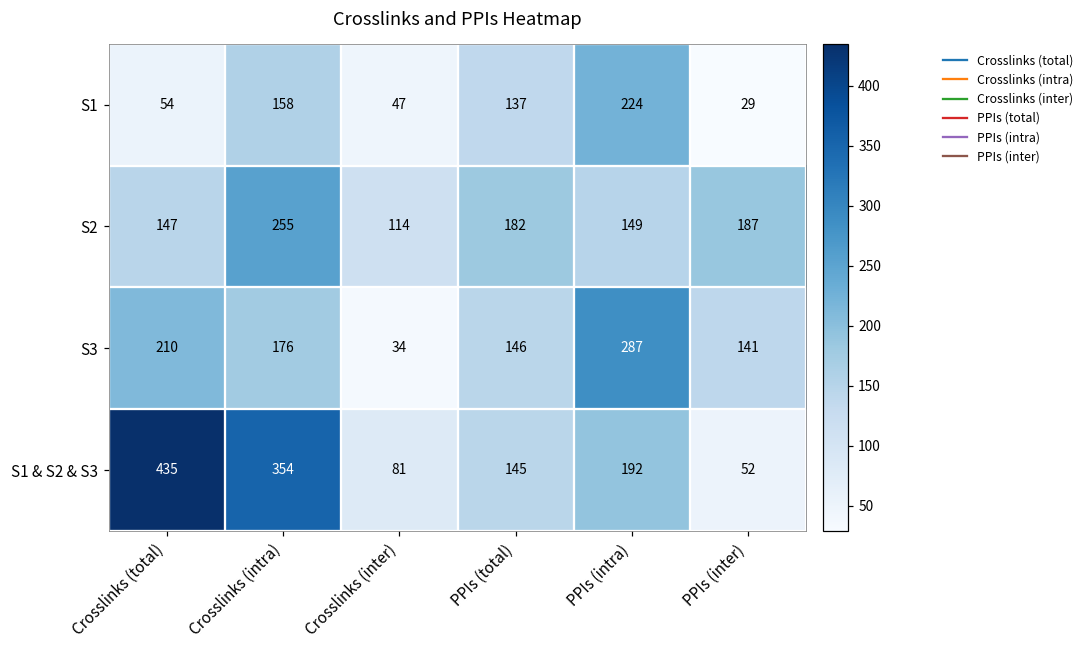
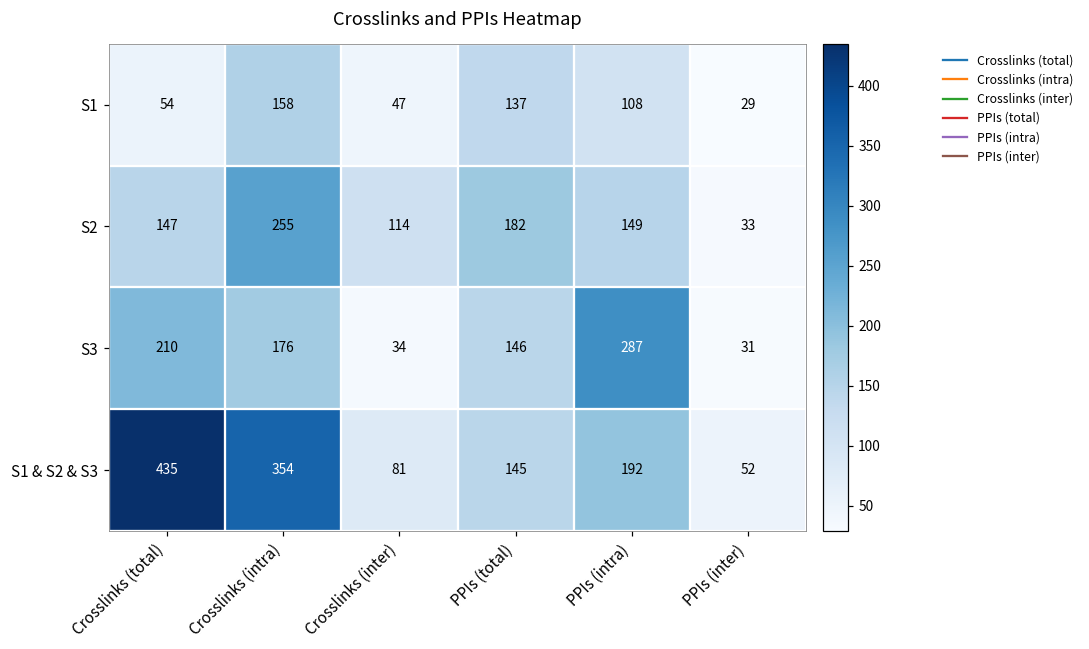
  {
    "S1": {
      "Crosslinks (total)": 54,
      "Crosslinks (intra)": 158,
      "Crosslinks (inter)": 47,
      "PPIs (total)": 137,
-     "PPIs (intra)": 224,
+     "PPIs (intra)": 108,
      "PPIs (inter)": 29
    },
    "S2": {
      "Crosslinks (total)": 147,
      "Crosslinks (intra)": 255,
      "Crosslinks (inter)": 114,
      "PPIs (total)": 182,
      "PPIs (intra)": 149,
-     "PPIs (inter)": 187
+     "PPIs (inter)": 33
    },
    "S3": {
      "Crosslinks (total)": 210,
      "Crosslinks (intra)": 176,
      "Crosslinks (inter)": 34,
      "PPIs (total)": 146,
      "PPIs (intra)": 287,
-     "PPIs (inter)": 141
+     "PPIs (inter)": 31
    },
    "S1 & S2 & S3": {
      "Crosslinks (total)": 435,
      "Crosslinks (intra)": 354,
      "Crosslinks (inter)": 81,
      "PPIs (total)": 145,
      "PPIs (intra)": 192,
      "PPIs (inter)": 52
    }
  }
